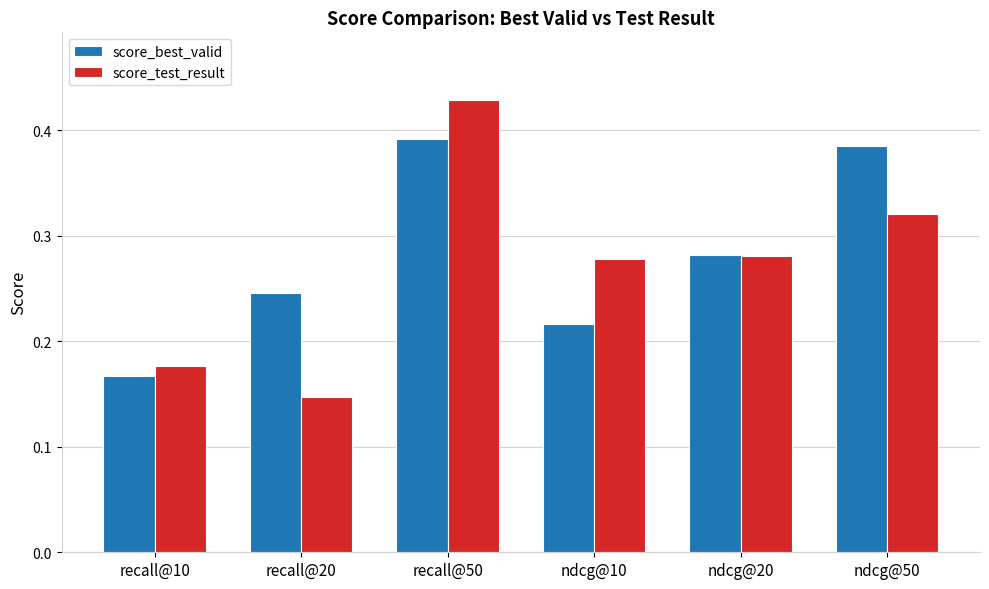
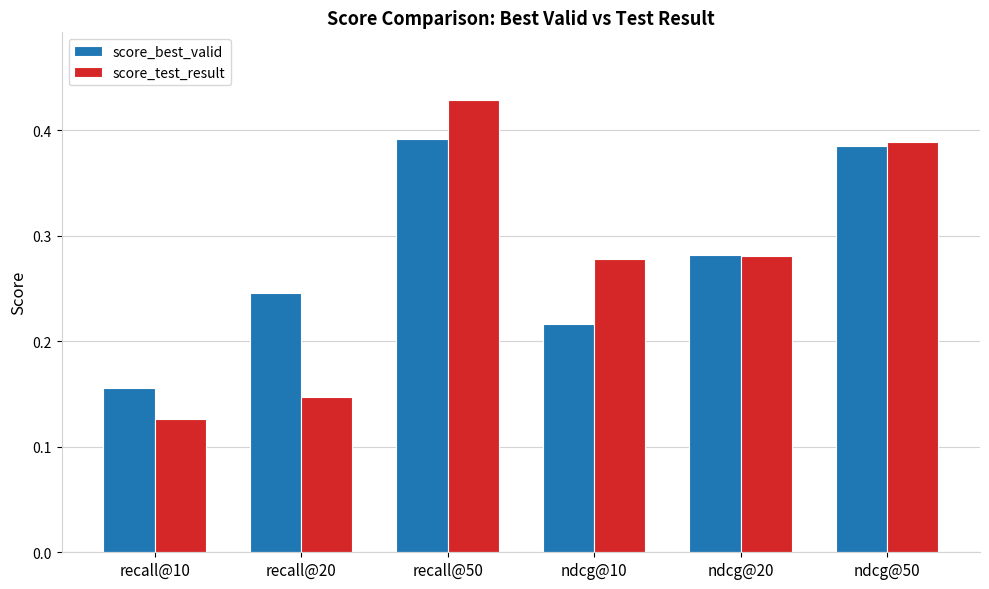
  {
    "score_best_valid": {
-     "recall@10": 0.167,
+     "recall@10": 0.156,
      "recall@20": 0.246,
      "recall@50": 0.392,
      "ndcg@10": 0.216,
      "ndcg@20": 0.282,
      "ndcg@50": 0.385
    },
    "score_test_result": {
-     "recall@10": 0.177,
+     "recall@10": 0.127,
      "recall@20": 0.147,
      "recall@50": 0.429,
      "ndcg@10": 0.278,
      "ndcg@20": 0.281,
-     "ndcg@50": 0.321
+     "ndcg@50": 0.389
    }
  }
